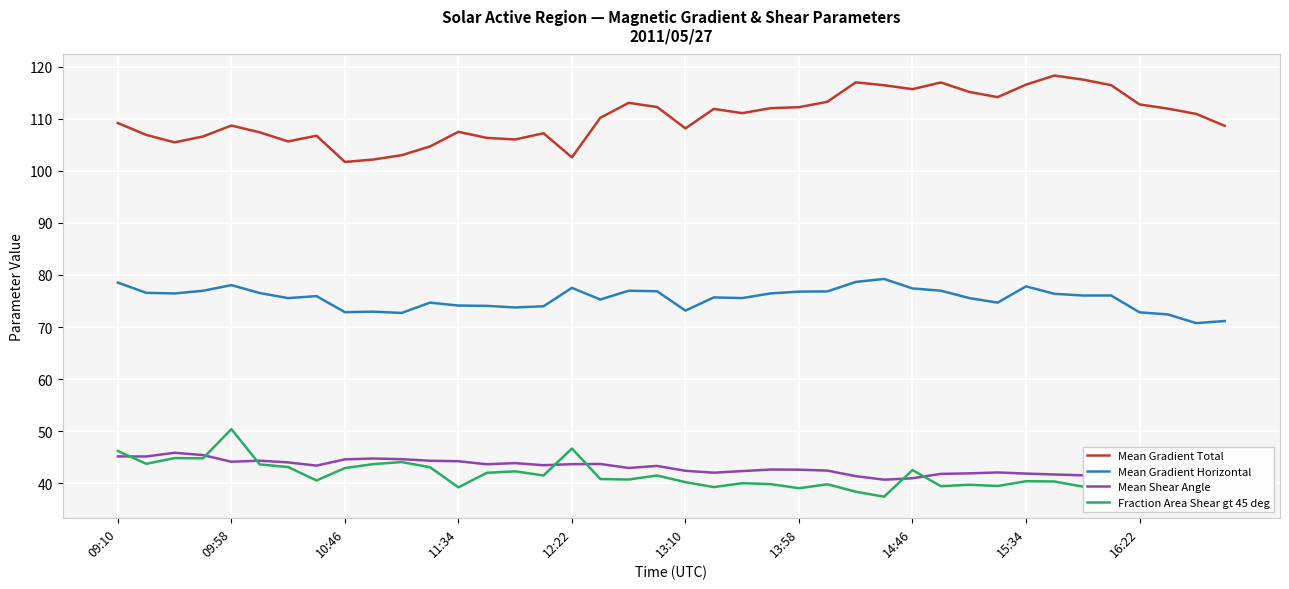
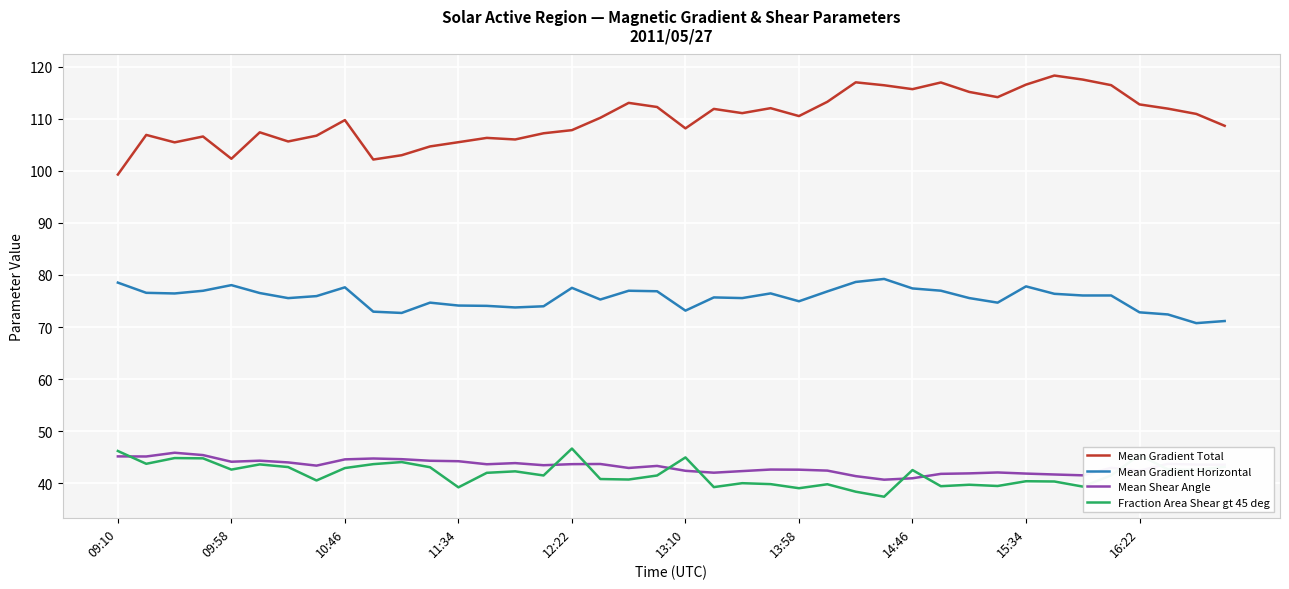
  {
    "Mean Gradient Total": {
-     "09:10": 109,
-     "09:58": 109,
-     "10:46": 102,
-     "11:34": 107,
-     "12:22": 103,
+     "09:10": 99,
+     "09:58": 102,
+     "10:46": 110,
+     "11:34": 105,
+     "12:22": 108,
      "13:10": 108,
-     "13:58": 112,
+     "13:58": 110,
      "14:46": 116,
      "15:34": 117,
      "16:22": 113
    },
    "Mean Gradient Horizontal": {
      "09:10": 79,
      "09:58": 78,
-     "10:46": 73,
+     "10:46": 78,
      "11:34": 74,
      "12:22": 78,
      "13:10": 73,
-     "13:58": 77,
+     "13:58": 75,
      "14:46": 77,
      "15:34": 78,
      "16:22": 73
    },
    "Mean Shear Angle": {
      "09:10": 45,
      "09:58": 44,
      "10:46": 45,
      "11:34": 44,
      "12:22": 44,
      "13:10": 42,
      "13:58": 43,
      "14:46": 41,
      "15:34": 42
    },
    "Fraction Area Shear gt 45 deg": {
      "09:10": 46,
-     "09:58": 50,
+     "09:58": 43,
      "10:46": 43,
      "11:34": 39,
      "12:22": 47,
-     "13:10": 40,
+     "13:10": 45,
      "13:58": 39,
      "14:46": 43,
      "15:34": 40
    }
  }
